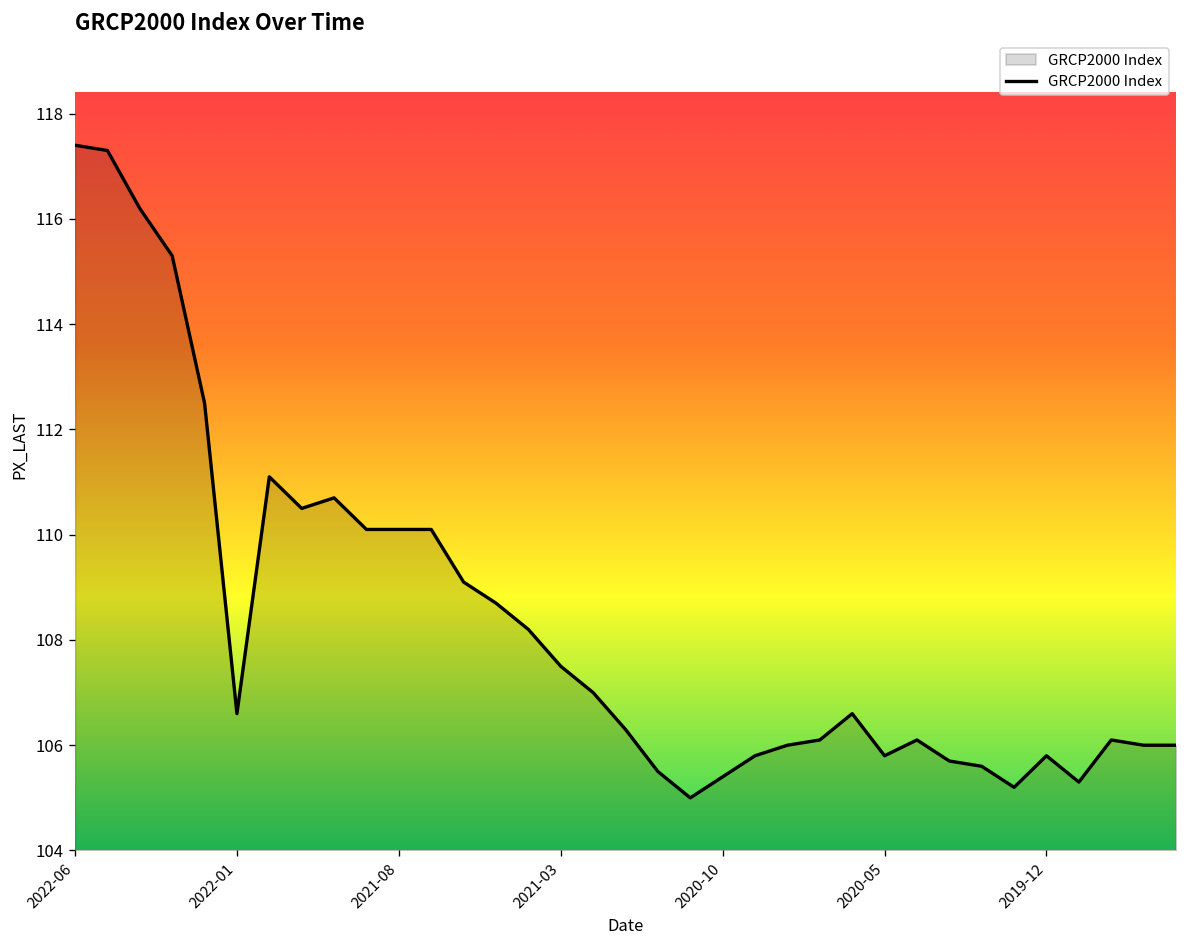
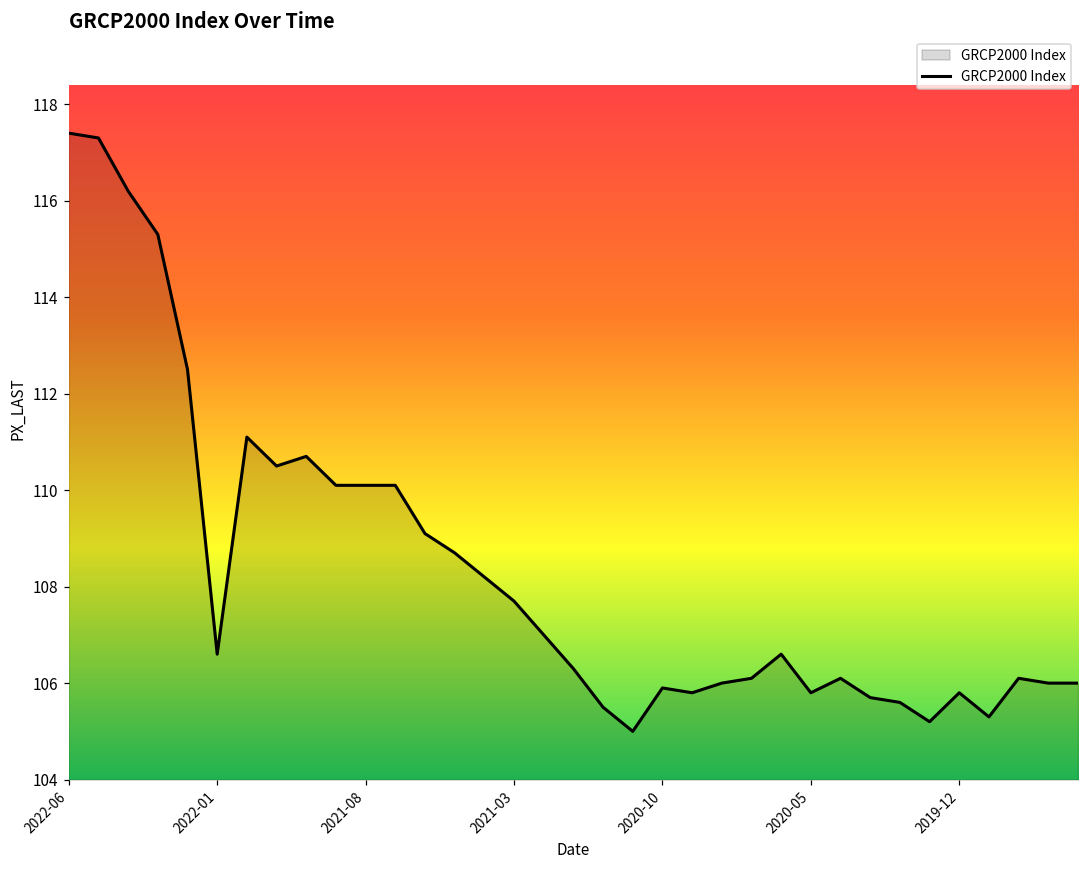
  {
    "2022-06": 117.4,
    "2022-01": 106.6,
    "2021-08": 110.1,
-   "2021-03": 107.5,
-   "2020-10": 105.4,
+   "2021-03": 107.7,
+   "2020-10": 105.9,
    "2020-05": 105.8,
    "2019-12": 105.8
  }
